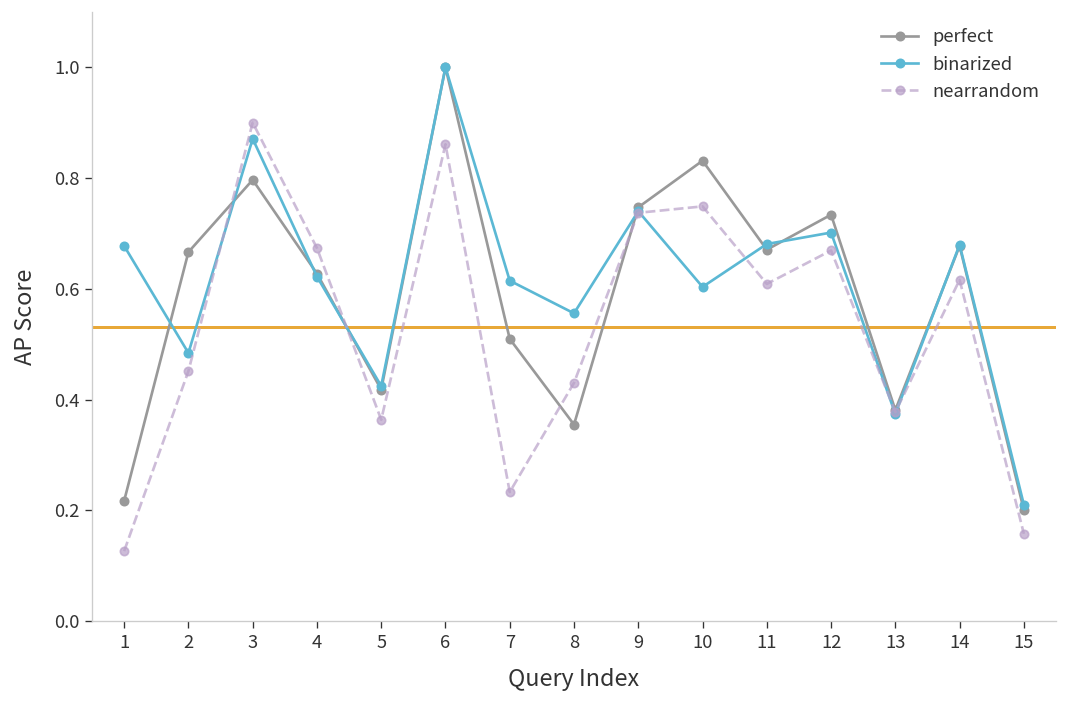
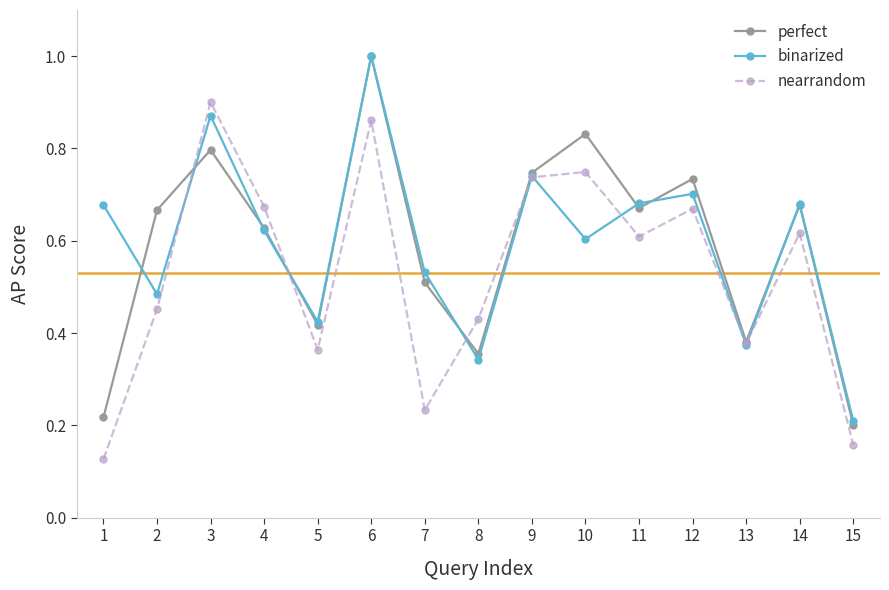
  {
    "binarized": {
      "1": 0.68,
      "2": 0.48,
      "3": 0.87,
      "5": 0.42,
-     "7": 0.61,
-     "8": 0.56,
+     "7": 0.53,
+     "8": 0.34,
      "10": 0.60,
      "11": 0.68,
      "12": 0.70,
      "15": 0.21
    }
  }
